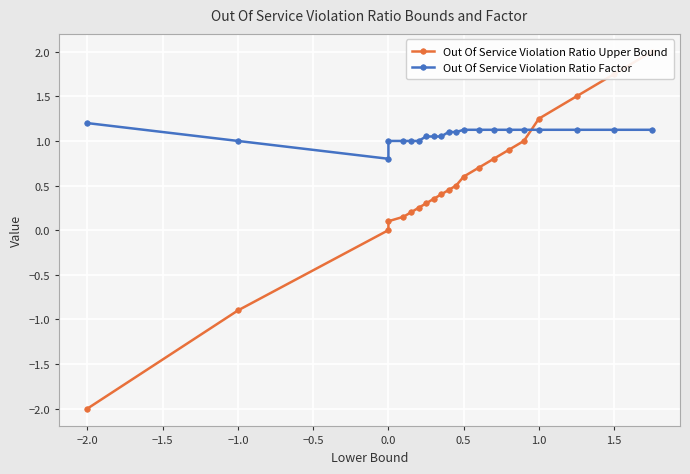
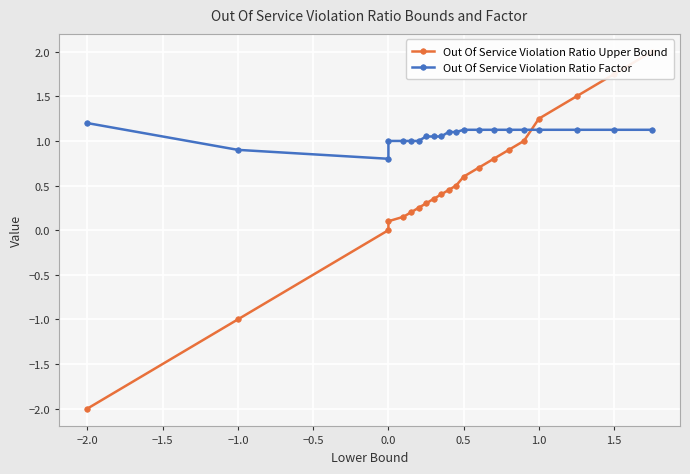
  {
    "Out Of Service Violation Ratio Upper Bound": {
      "−2.0": -2.0,
-     "−1.0": -0.9,
+     "−1.0": -1.0,
      "0.0": 0.0
    },
    "Out Of Service Violation Ratio Factor": {
      "−2.0": 1.2,
-     "−1.0": 1.0,
+     "−1.0": 0.9,
      "0.0": 0.8
    }
  }
